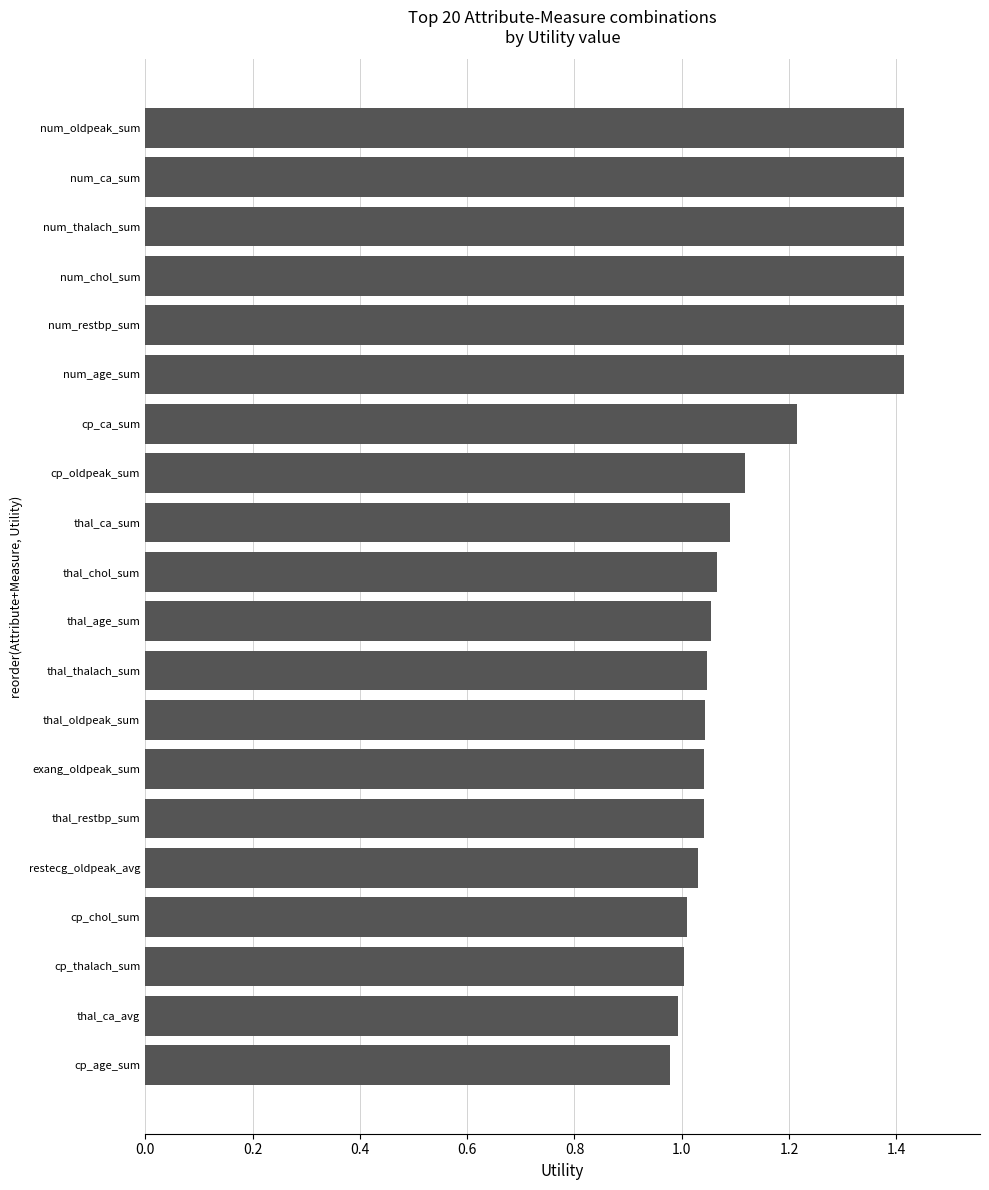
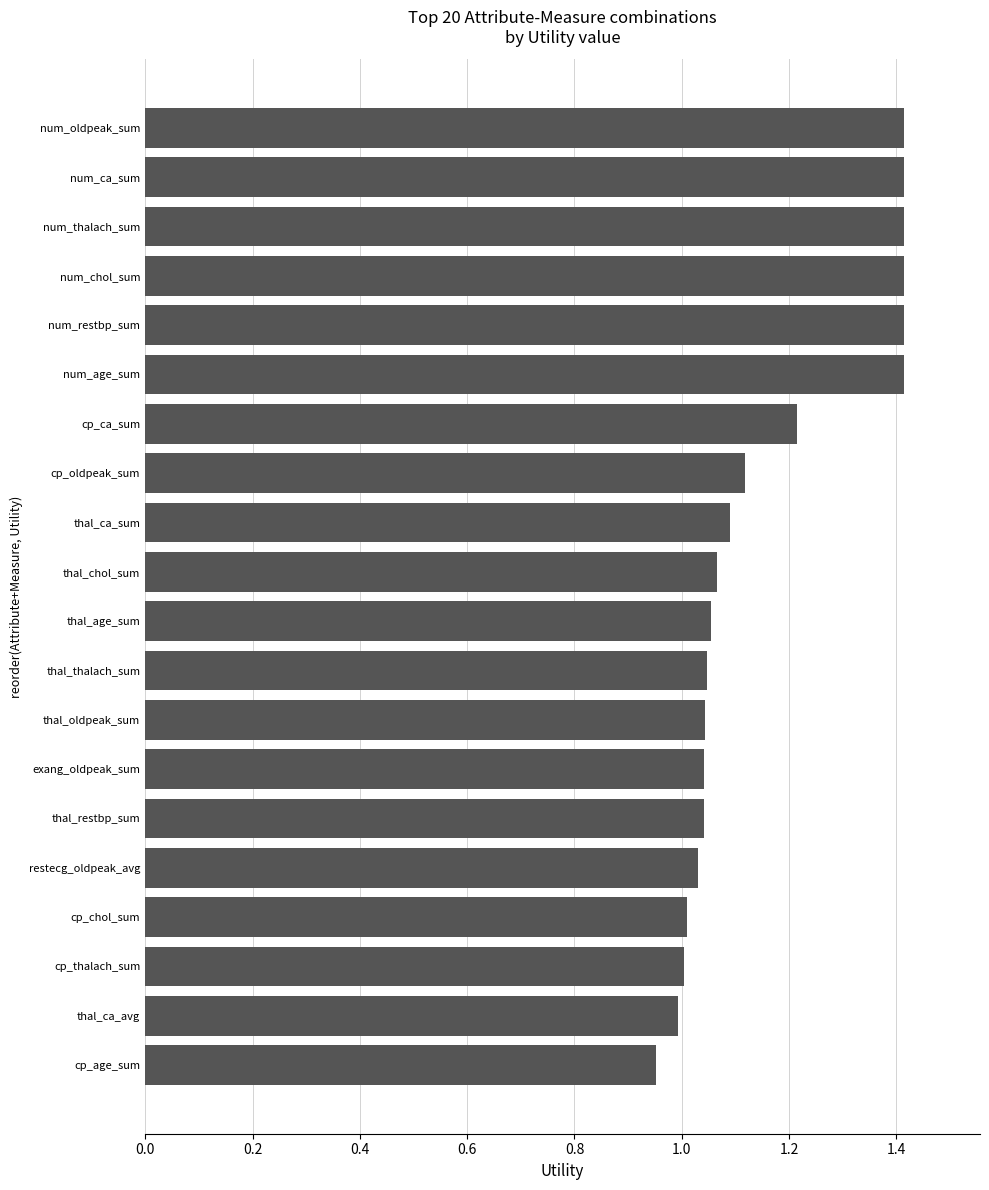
  {
    "num_oldpeak_sum": 1.41,
    "num_ca_sum": 1.41,
    "num_thalach_sum": 1.41,
    "num_chol_sum": 1.41,
    "num_restbp_sum": 1.41,
    "num_age_sum": 1.41,
    "cp_ca_sum": 1.21,
    "cp_oldpeak_sum": 1.12,
    "thal_ca_sum": 1.09,
    "thal_chol_sum": 1.07,
    "thal_age_sum": 1.06,
    "thal_thalach_sum": 1.05,
    "thal_oldpeak_sum": 1.04,
    "exang_oldpeak_sum": 1.04,
    "thal_restbp_sum": 1.04,
    "restecg_oldpeak_avg": 1.03,
    "cp_chol_sum": 1.01,
    "cp_thalach_sum": 1.00,
    "thal_ca_avg": 0.99,
-   "cp_age_sum": 0.98
+   "cp_age_sum": 0.95
  }
